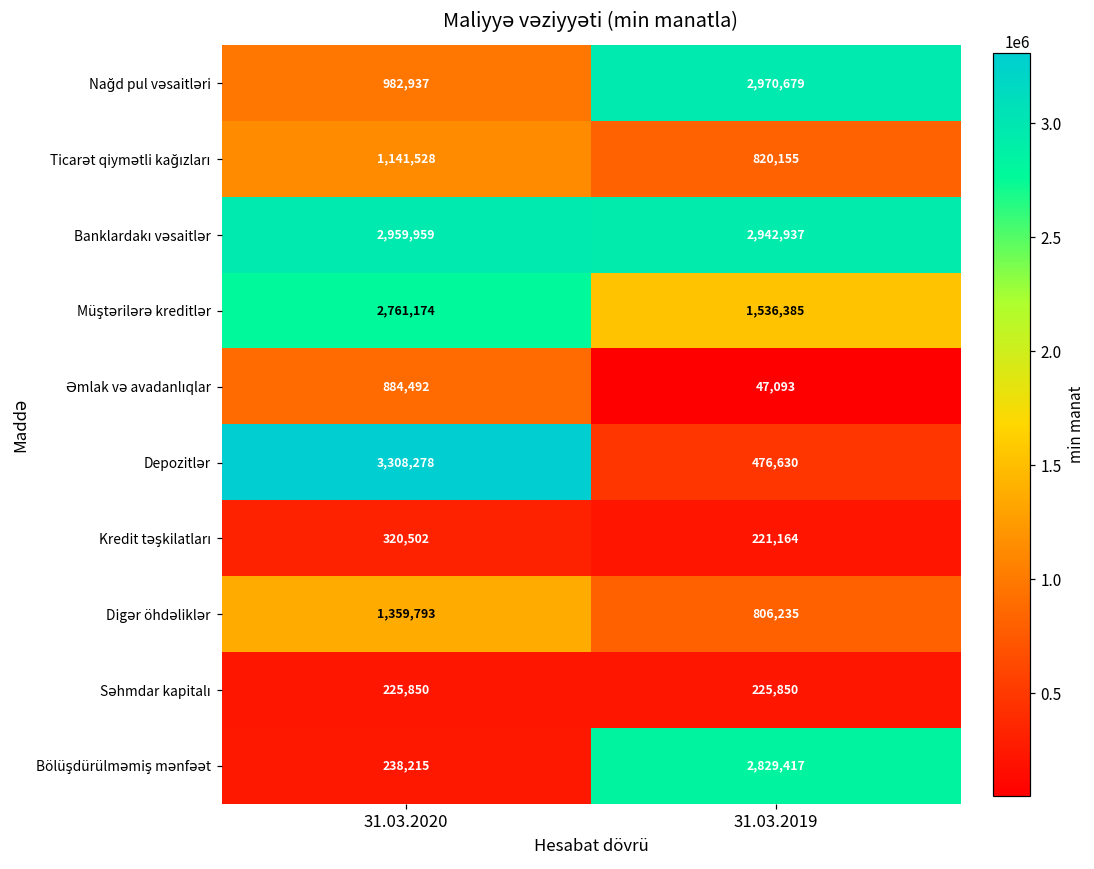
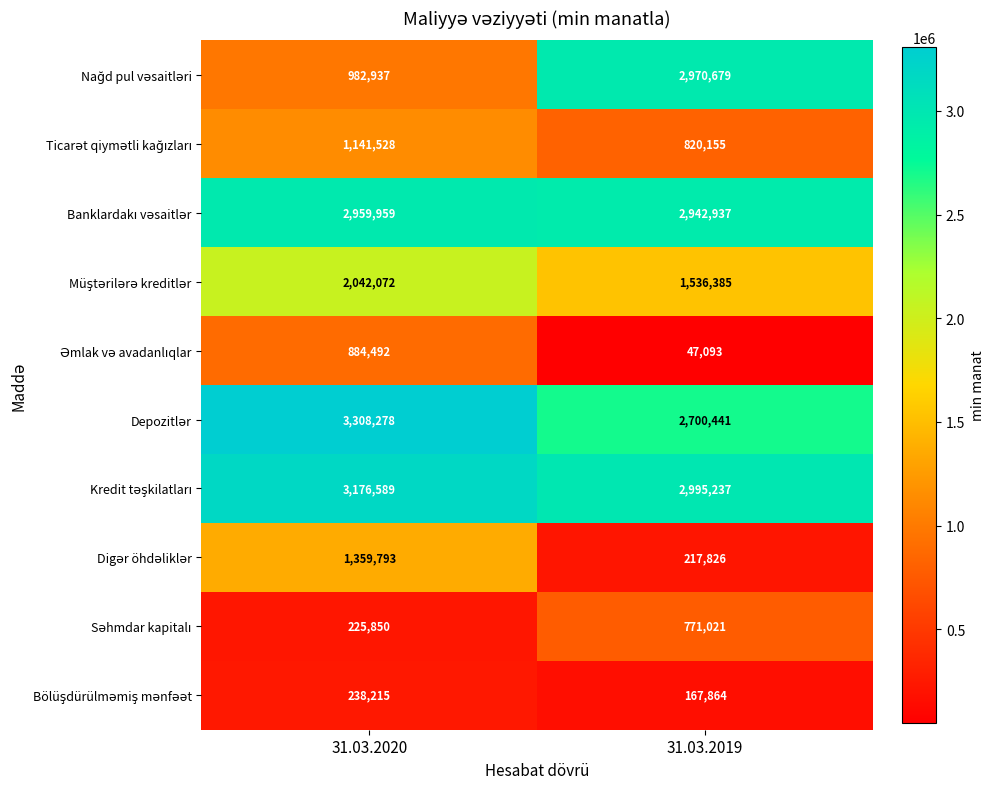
  {
    "Nağd pul vəsaitləri": {
      "31.03.2020": "982,937",
      "31.03.2019": "2,970,679"
    },
    "Ticarət qiymətli kağızları": {
      "31.03.2020": "1,141,528",
      "31.03.2019": "820,155"
    },
    "Banklardakı vəsaitlər": {
      "31.03.2020": "2,959,959",
      "31.03.2019": "2,942,937"
    },
    "Müştərilərə kreditlər": {
-     "31.03.2020": "2,761,174",
+     "31.03.2020": "2,042,072",
      "31.03.2019": "1,536,385"
    },
    "Əmlak və avadanlıqlar": {
      "31.03.2020": "884,492",
      "31.03.2019": "47,093"
    },
    "Depozitlər": {
      "31.03.2020": "3,308,278",
-     "31.03.2019": "476,630"
+     "31.03.2019": "2,700,441"
    },
    "Kredit təşkilatları": {
-     "31.03.2020": "320,502",
-     "31.03.2019": "221,164"
+     "31.03.2020": "3,176,589",
+     "31.03.2019": "2,995,237"
    },
    "Digər öhdəliklər": {
      "31.03.2020": "1,359,793",
-     "31.03.2019": "806,235"
+     "31.03.2019": "217,826"
    },
    "Səhmdar kapitalı": {
      "31.03.2020": "225,850",
-     "31.03.2019": "225,850"
+     "31.03.2019": "771,021"
    },
    "Bölüşdürülməmiş mənfəət": {
      "31.03.2020": "238,215",
-     "31.03.2019": "2,829,417"
+     "31.03.2019": "167,864"
    }
  }
